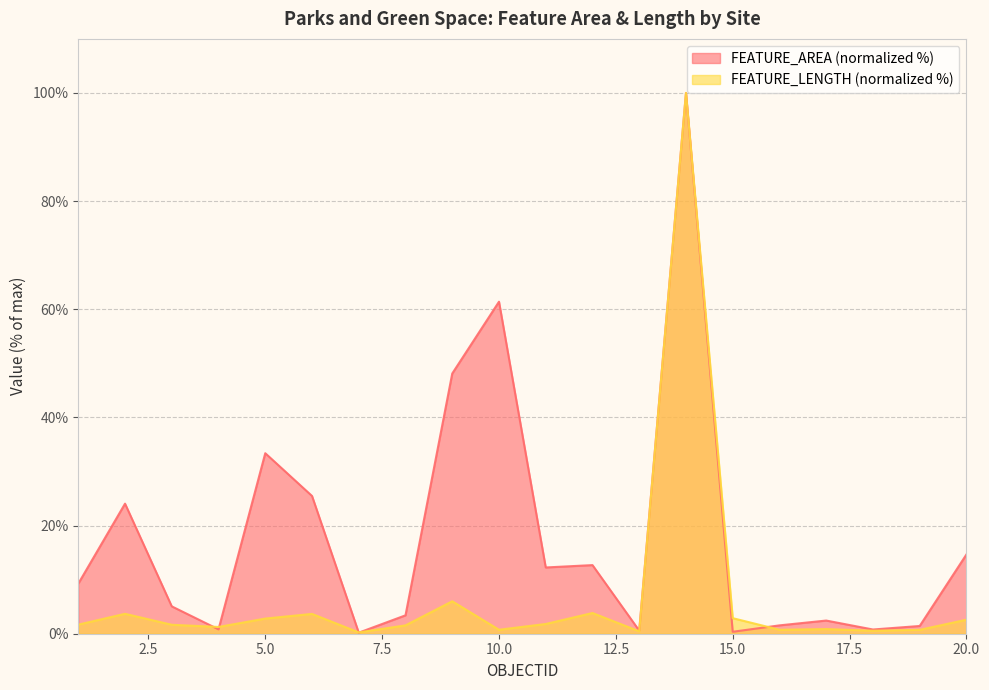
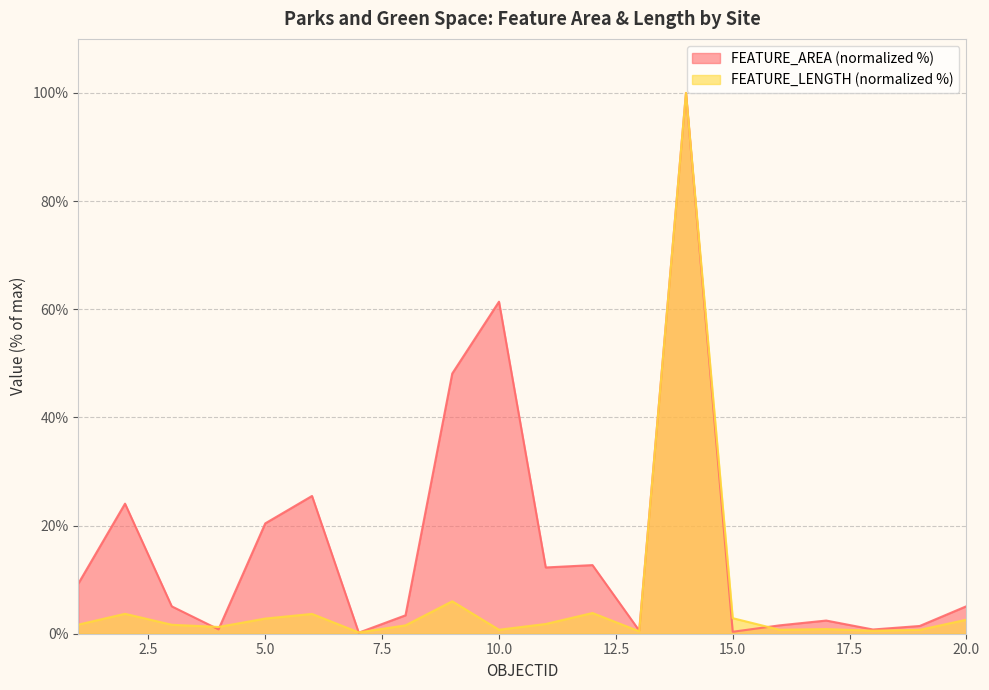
  {
    "FEATURE_AREA (normalized %)": {
-     "5.0": "33%",
+     "5.0": "20%",
      "10.0": "61%",
      "15.0": "0%",
-     "20.0": "15%"
+     "20.0": "5%"
    },
    "FEATURE_LENGTH (normalized %)": {
      "5.0": "3%",
      "10.0": "1%",
      "15.0": "3%",
      "20.0": "3%"
    }
  }
